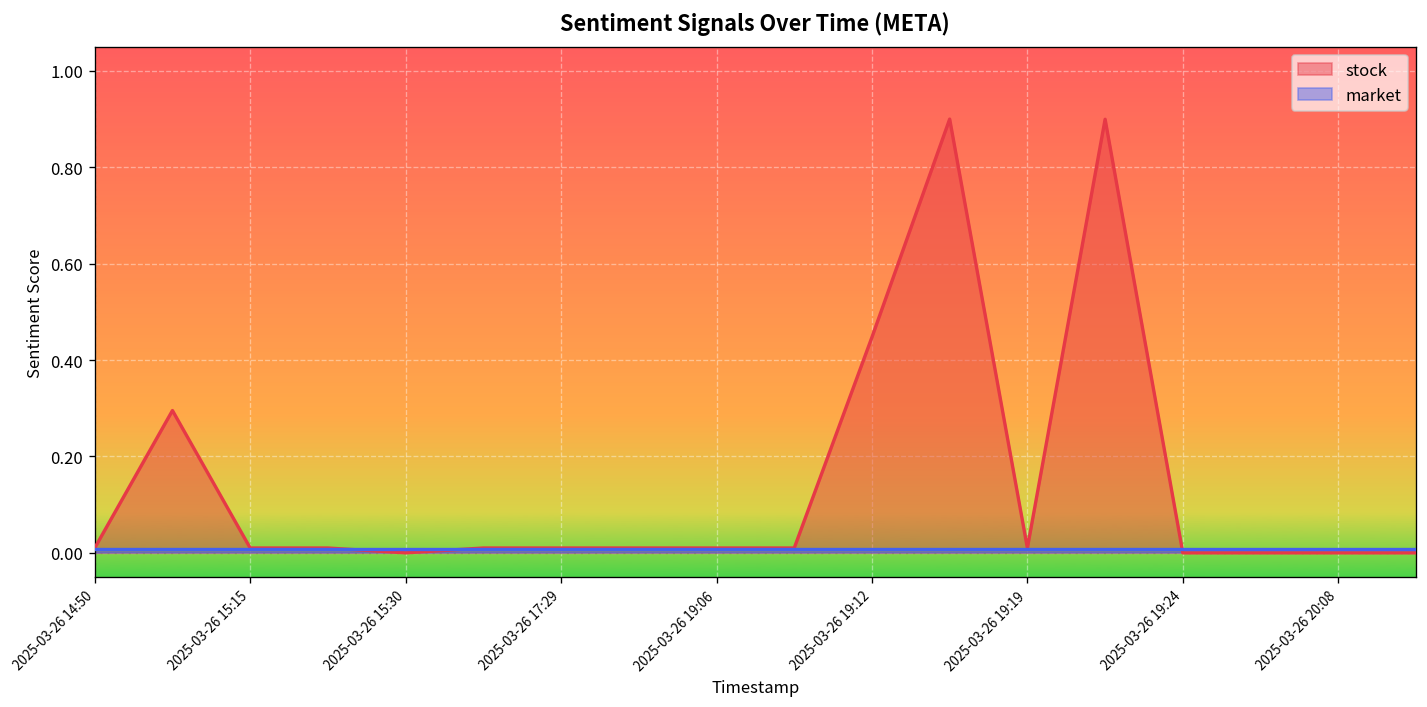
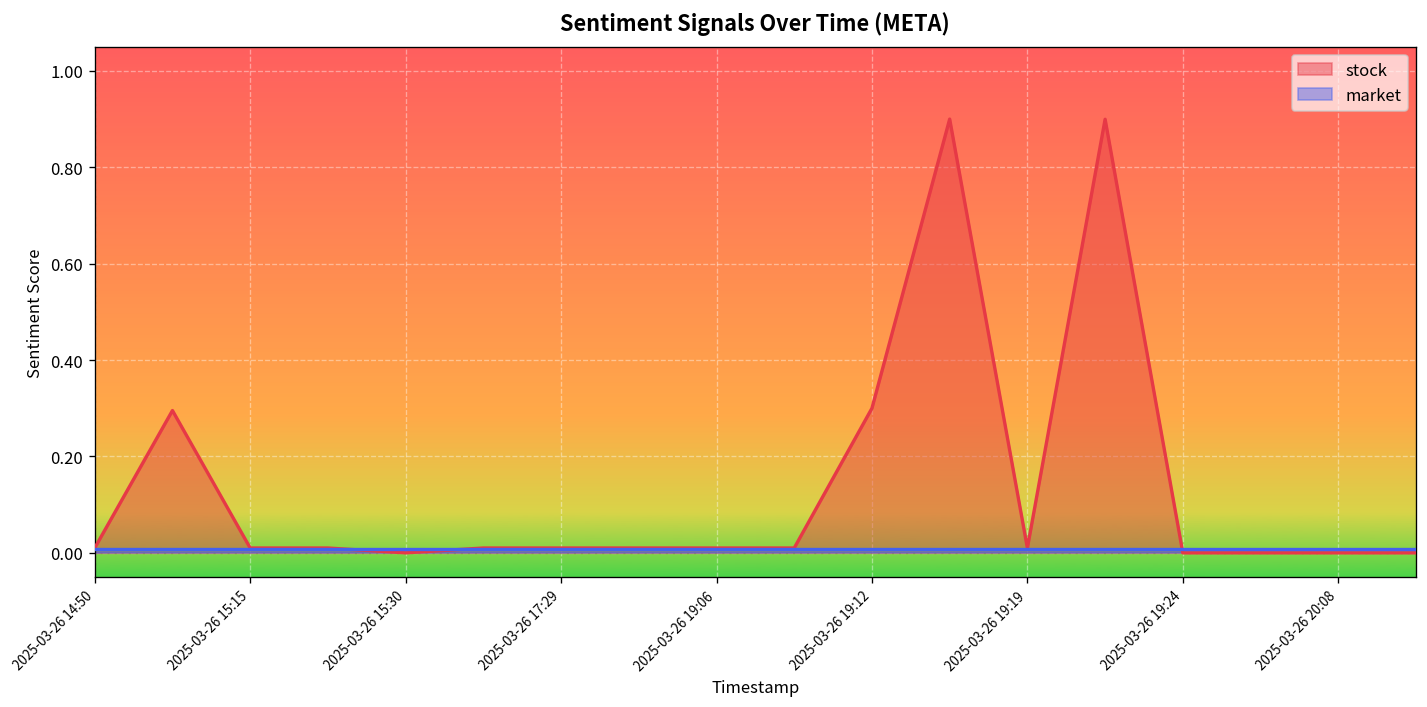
  {
    "stock": {
      "2025-03-26 15:30": 0.00,
-     "2025-03-26 19:12": 0.45,
+     "2025-03-26 19:12": 0.30,
      "2025-03-26 19:24": 0.00,
      "2025-03-26 20:08": 0.00
    },
    "market": {
      "2025-03-26 15:30": 0.01,
      "2025-03-26 19:12": 0.01,
      "2025-03-26 19:24": 0.01,
      "2025-03-26 20:08": 0.01
    }
  }
